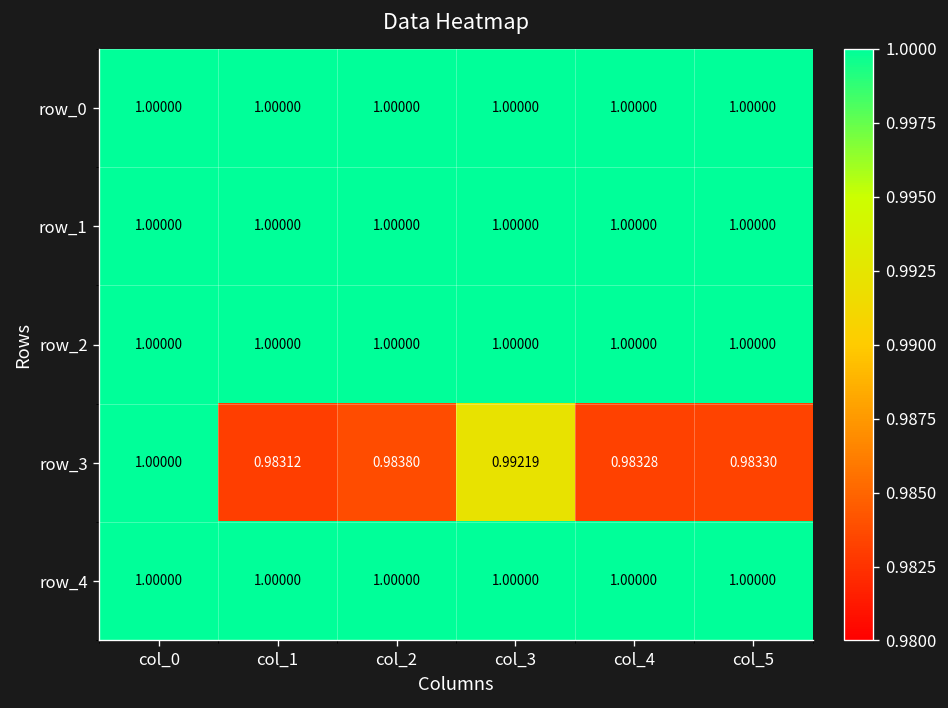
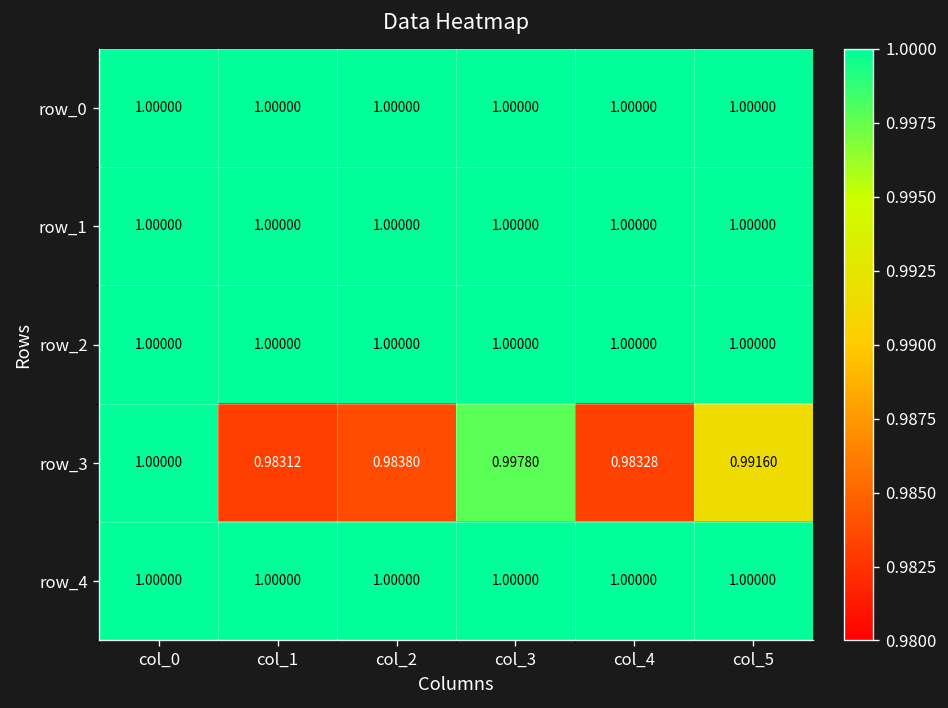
  {
    "row_0": {
      "col_0": 1.00000,
      "col_1": 1.00000,
      "col_2": 1.00000,
      "col_3": 1.00000,
      "col_4": 1.00000,
      "col_5": 1.00000
    },
    "row_1": {
      "col_0": 1.00000,
      "col_1": 1.00000,
      "col_2": 1.00000,
      "col_3": 1.00000,
      "col_4": 1.00000,
      "col_5": 1.00000
    },
    "row_2": {
      "col_0": 1.00000,
      "col_1": 1.00000,
      "col_2": 1.00000,
      "col_3": 1.00000,
      "col_4": 1.00000,
      "col_5": 1.00000
    },
    "row_3": {
      "col_0": 1.00000,
      "col_1": 0.98312,
      "col_2": 0.98380,
-     "col_3": 0.99219,
+     "col_3": 0.99780,
      "col_4": 0.98328,
-     "col_5": 0.98330
+     "col_5": 0.99160
    },
    "row_4": {
      "col_0": 1.00000,
      "col_1": 1.00000,
      "col_2": 1.00000,
      "col_3": 1.00000,
      "col_4": 1.00000,
      "col_5": 1.00000
    }
  }
